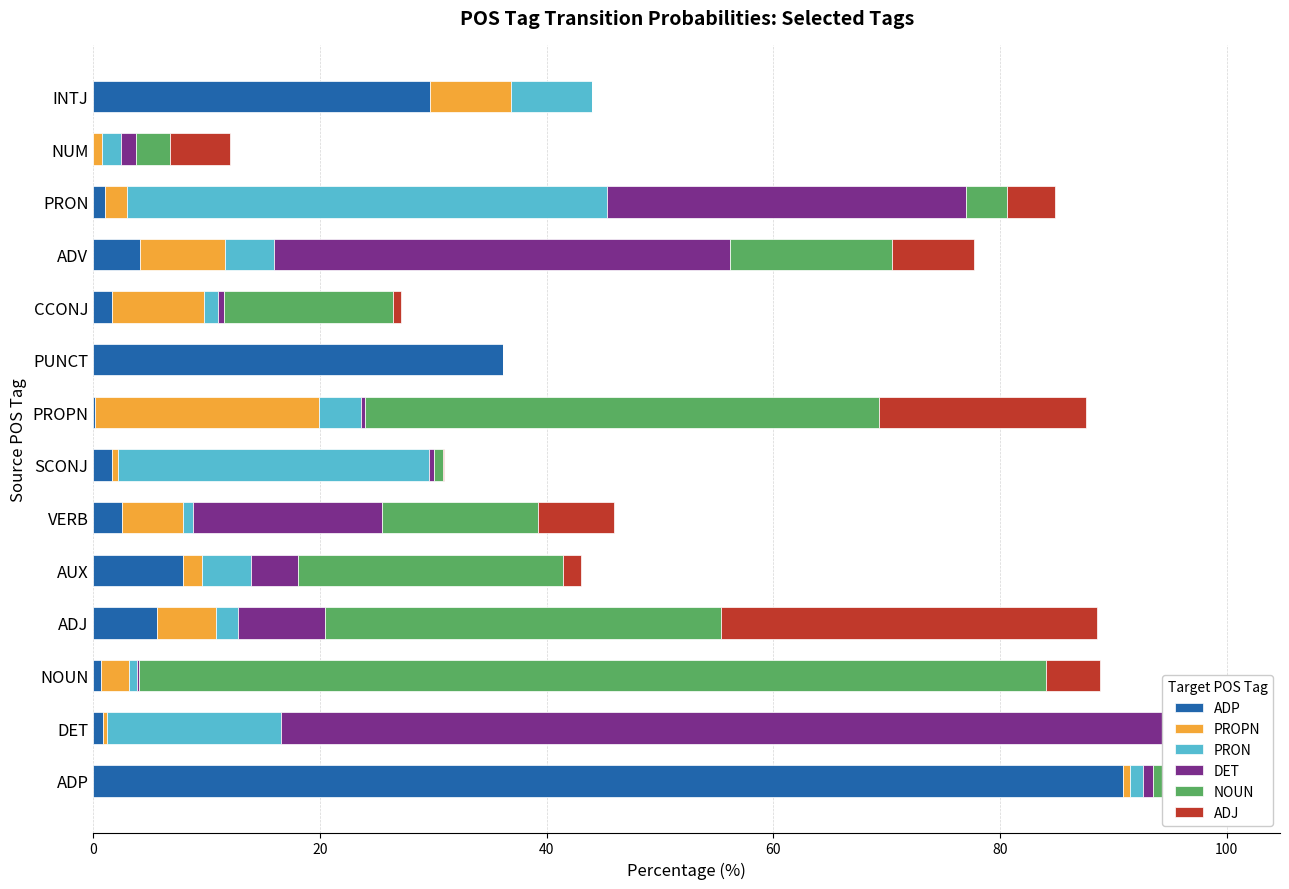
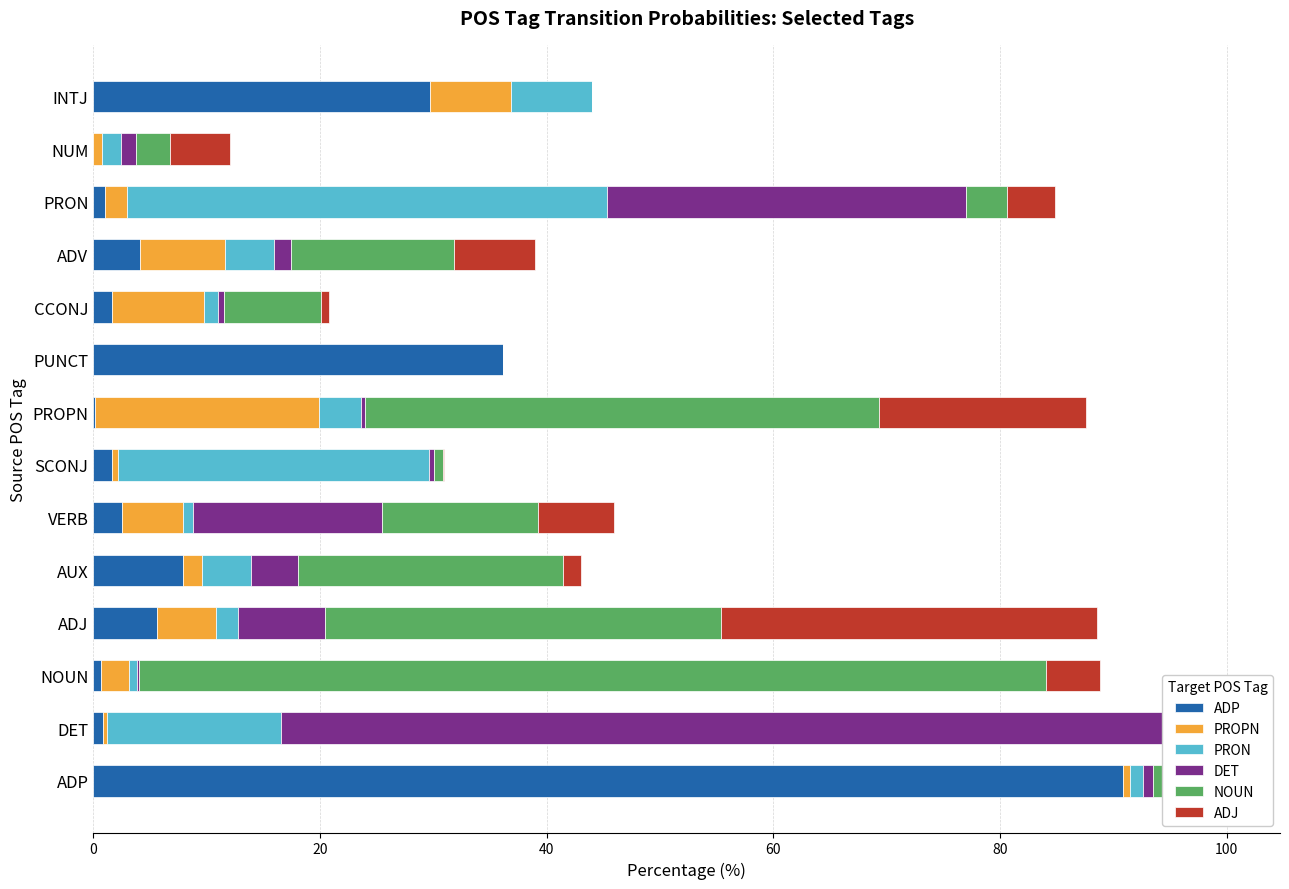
  {
    "ADP": {
      "INTJ": 29.7,
      "NUM": 0.0,
      "PRON": 1.0,
      "ADV": 4.1,
      "CCONJ": 1.6,
      "PUNCT": 36.1,
      "SCONJ": 1.7,
      "VERB": 2.5,
      "AUX": 7.9,
      "ADJ": 5.6,
      "NOUN": 0.7,
      "DET": 0.8,
      "ADP": 90.9
    },
    "PROPN": {
      "INTJ": 7.1,
      "NUM": 0.8,
      "PRON": 1.9,
      "ADV": 7.5,
      "CCONJ": 8.1,
      "PUNCT": 0.0,
      "PROPN": 19.7,
      "SCONJ": 0.5,
      "VERB": 5.4,
      "AUX": 1.6,
      "ADJ": 5.3,
      "NOUN": 2.5,
      "DET": 0.4,
      "ADP": 0.7
    },
    "PRON": {
      "INTJ": 7.1,
      "NUM": 1.7,
      "PRON": 42.4,
      "ADV": 4.3,
      "CCONJ": 1.2,
      "PUNCT": 0.0,
      "PROPN": 3.7,
      "SCONJ": 27.4,
      "VERB": 0.9,
      "AUX": 4.3,
      "ADJ": 1.9,
      "NOUN": 0.7,
      "DET": 15.4,
      "ADP": 1.1
    },
    "DET": {
      "INTJ": 0.0,
      "NUM": 1.3,
      "PRON": 31.7,
-     "ADV": 40.2,
+     "ADV": 1.5,
      "CCONJ": 0.6,
      "PUNCT": 0.0,
      "PROPN": 0.4,
      "SCONJ": 0.5,
      "VERB": 16.7,
      "AUX": 4.1,
      "ADJ": 7.7,
      "ADP": 0.9
    },
    "NOUN": {
      "INTJ": 0.0,
      "NUM": 3.0,
      "PRON": 3.6,
      "ADV": 14.3,
-     "CCONJ": 14.9,
+     "CCONJ": 8.5,
      "PUNCT": 0.0,
      "PROPN": 45.3,
      "SCONJ": 0.8,
      "VERB": 13.7,
      "AUX": 23.4,
      "ADJ": 35.0,
      "NOUN": 80.1
    },
    "ADJ": {
      "INTJ": 0.0,
      "NUM": 5.3,
      "PRON": 4.3,
      "ADV": 7.2,
      "CCONJ": 0.7,
      "PUNCT": 0.0,
      "PROPN": 18.3,
      "VERB": 6.7,
      "AUX": 1.6,
      "ADJ": 33.2,
      "NOUN": 4.7
    }
  }
